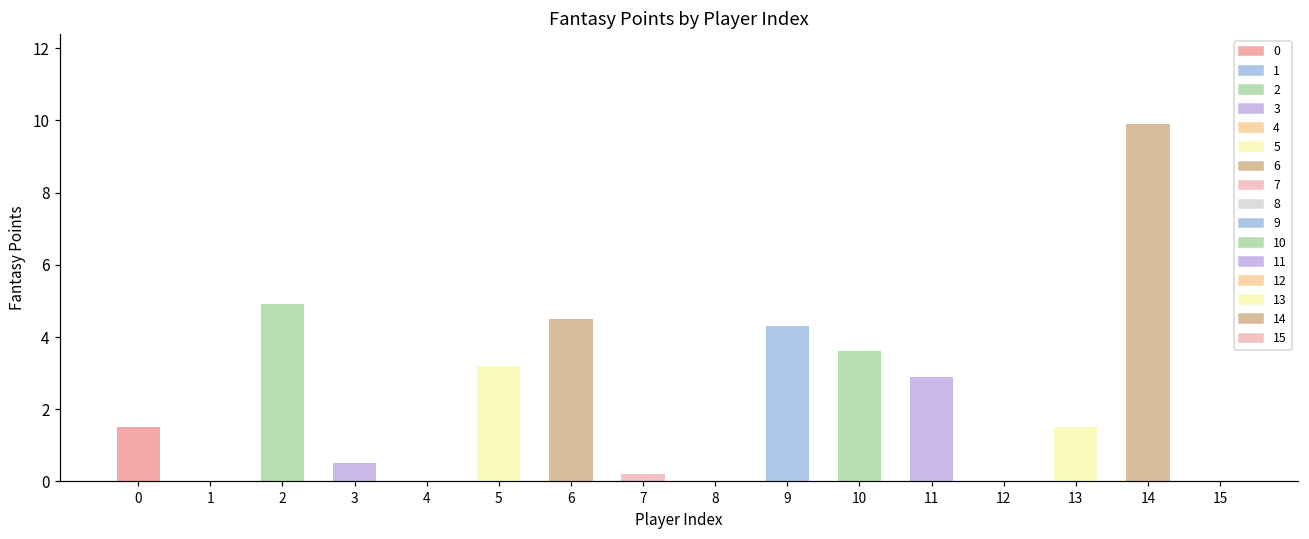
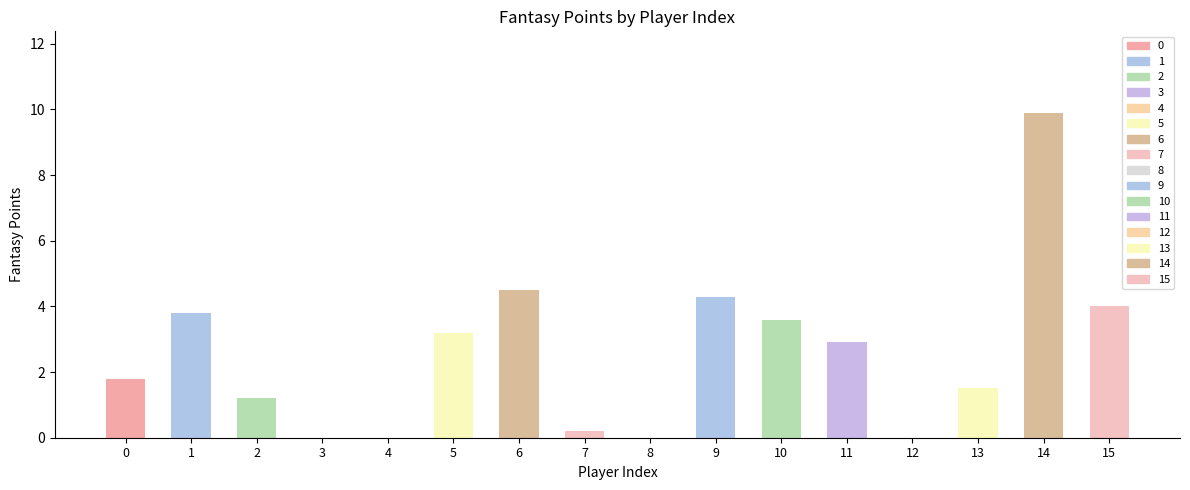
  {
-   "0": 1.5,
-   "1": 0.0,
-   "2": 4.9,
-   "3": 0.5,
+   "0": 1.8,
+   "1": 3.8,
+   "2": 1.2,
+   "3": 0.0,
    "4": 0.0,
    "5": 3.2,
    "6": 4.5,
    "7": 0.2,
    "8": 0.0,
    "9": 4.3,
    "10": 3.6,
    "11": 2.9,
    "12": 0.0,
    "13": 1.5,
    "14": 9.9,
-   "15": 0
+   "15": 4
  }
